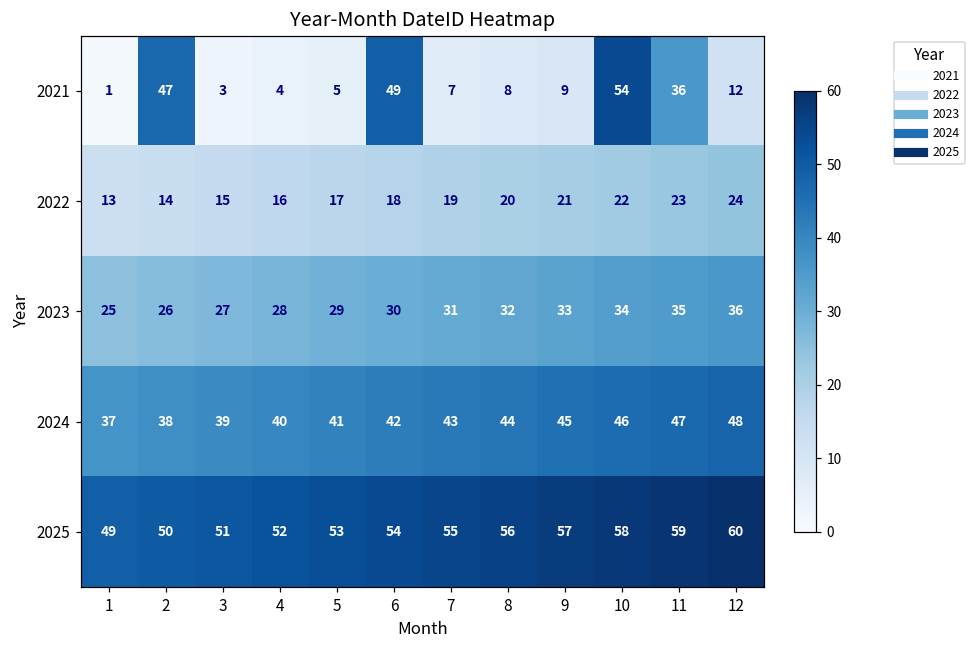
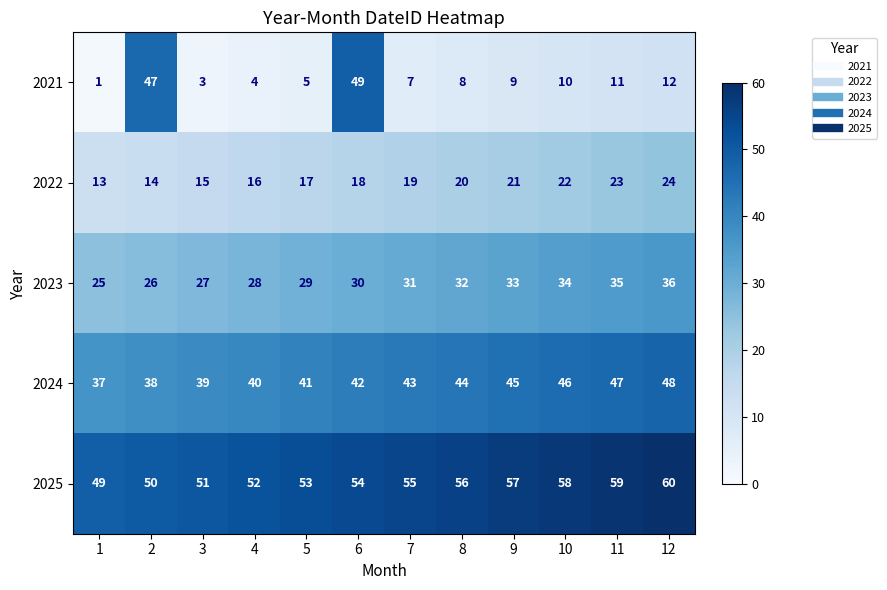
  {
    "2021": {
      "1": 1,
      "2": 47,
      "3": 3,
      "4": 4,
      "5": 5,
      "6": 49,
      "7": 7,
      "8": 8,
      "9": 9,
-     "10": 54,
-     "11": 36,
+     "10": 10,
+     "11": 11,
      "12": 12
    },
    "2022": {
      "1": 13,
      "2": 14,
      "3": 15,
      "4": 16,
      "5": 17,
      "6": 18,
      "7": 19,
      "8": 20,
      "9": 21,
      "10": 22,
      "11": 23,
      "12": 24
    },
    "2023": {
      "1": 25,
      "2": 26,
      "3": 27,
      "4": 28,
      "5": 29,
      "6": 30,
      "7": 31,
      "8": 32,
      "9": 33,
      "10": 34,
      "11": 35,
      "12": 36
    },
    "2024": {
      "1": 37,
      "2": 38,
      "3": 39,
      "4": 40,
      "5": 41,
      "6": 42,
      "7": 43,
      "8": 44,
      "9": 45,
      "10": 46,
      "11": 47,
      "12": 48
    },
    "2025": {
      "1": 49,
      "2": 50,
      "3": 51,
      "4": 52,
      "5": 53,
      "6": 54,
      "7": 55,
      "8": 56,
      "9": 57,
      "10": 58,
      "11": 59,
      "12": 60
    }
  }
